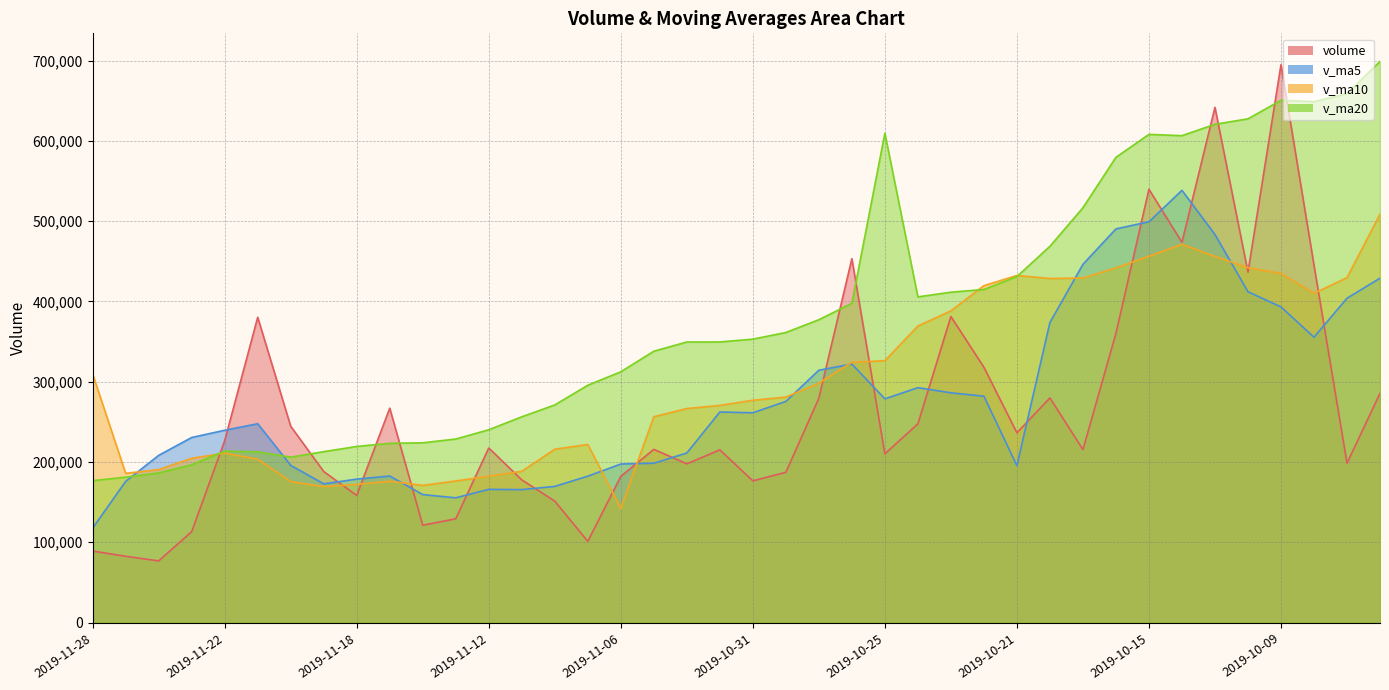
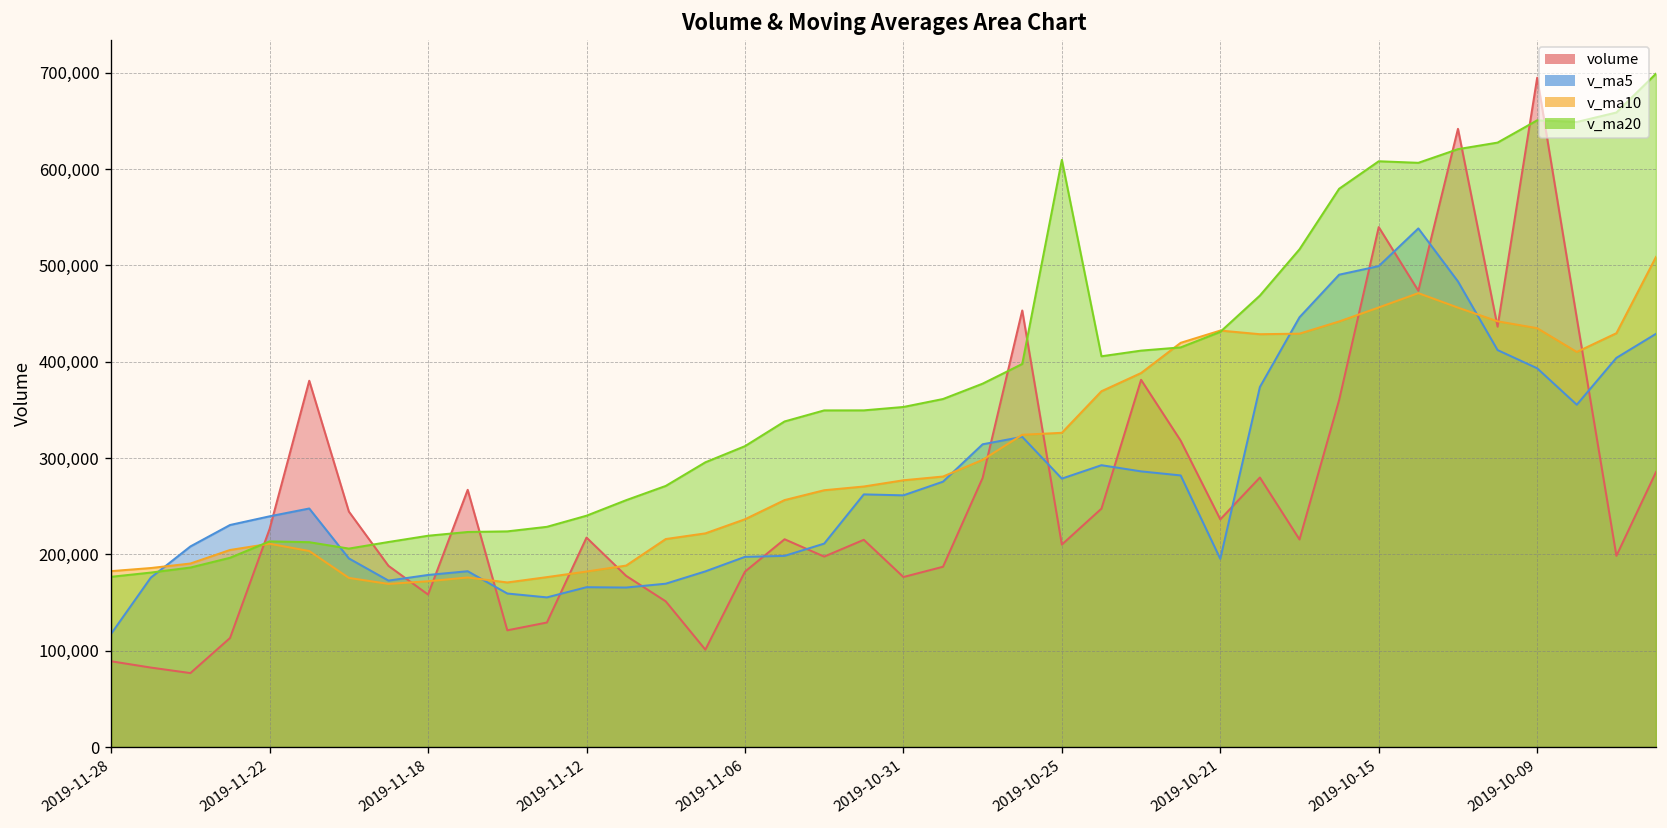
  {
    "volume": {
      "2019-11-28": "90,000",
      "2019-11-22": "230,000",
      "2019-11-18": "160,000",
      "2019-11-12": "220,000",
      "2019-11-06": "180,000",
      "2019-10-31": "180,000",
      "2019-10-25": "210,000",
      "2019-10-21": "240,000",
      "2019-10-15": "540,000",
      "2019-10-09": "690,000"
    },
    "v_ma5": {
      "2019-11-28": "120,000",
      "2019-11-22": "240,000",
      "2019-11-18": "180,000",
      "2019-11-12": "170,000",
      "2019-11-06": "200,000",
      "2019-10-31": "260,000",
      "2019-10-25": "280,000",
      "2019-10-21": "200,000",
      "2019-10-15": "500,000",
      "2019-10-09": "390,000"
    },
    "v_ma10": {
-     "2019-11-28": "310,000",
+     "2019-11-28": "180,000",
      "2019-11-18": "170,000",
      "2019-11-12": "180,000",
-     "2019-11-06": "140,000",
+     "2019-11-06": "240,000",
      "2019-10-31": "280,000",
      "2019-10-25": "330,000",
      "2019-10-15": "460,000",
      "2019-10-09": "430,000"
    },
    "v_ma20": {
      "2019-11-28": "180,000",
      "2019-11-18": "220,000",
      "2019-11-12": "240,000",
      "2019-11-06": "310,000",
      "2019-10-31": "350,000",
      "2019-10-25": "610,000",
      "2019-10-15": "610,000",
      "2019-10-09": "650,000"
    }
  }
